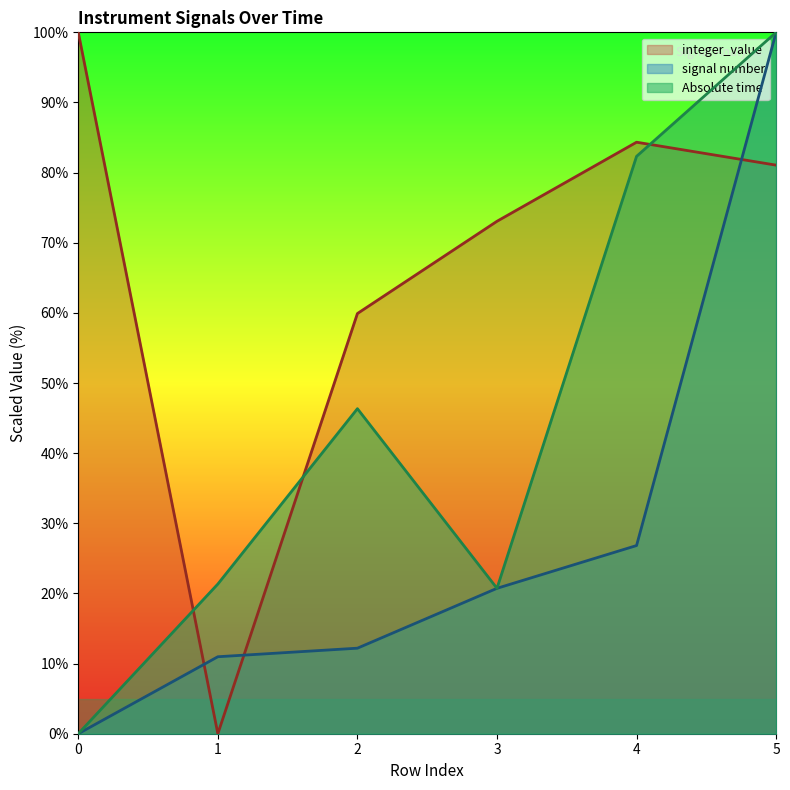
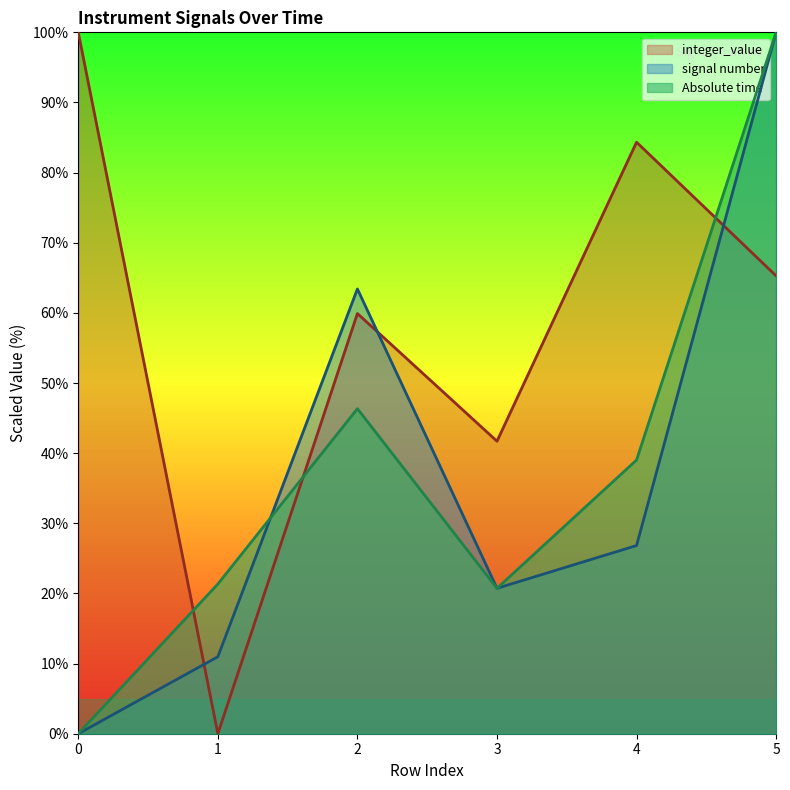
  {
    "integer_value": {
      "0": "100%",
      "2": "60%",
-     "3": "73%",
+     "3": "42%",
      "4": "84%",
-     "5": "81%"
+     "5": "65%"
    },
    "signal number": {
      "1": "11%",
-     "2": "12%",
+     "2": "63%",
      "4": "27%"
    },
    "Absolute time": {
      "1": "21%",
      "2": "46%",
-     "4": "82%"
+     "4": "39%"
    }
  }
